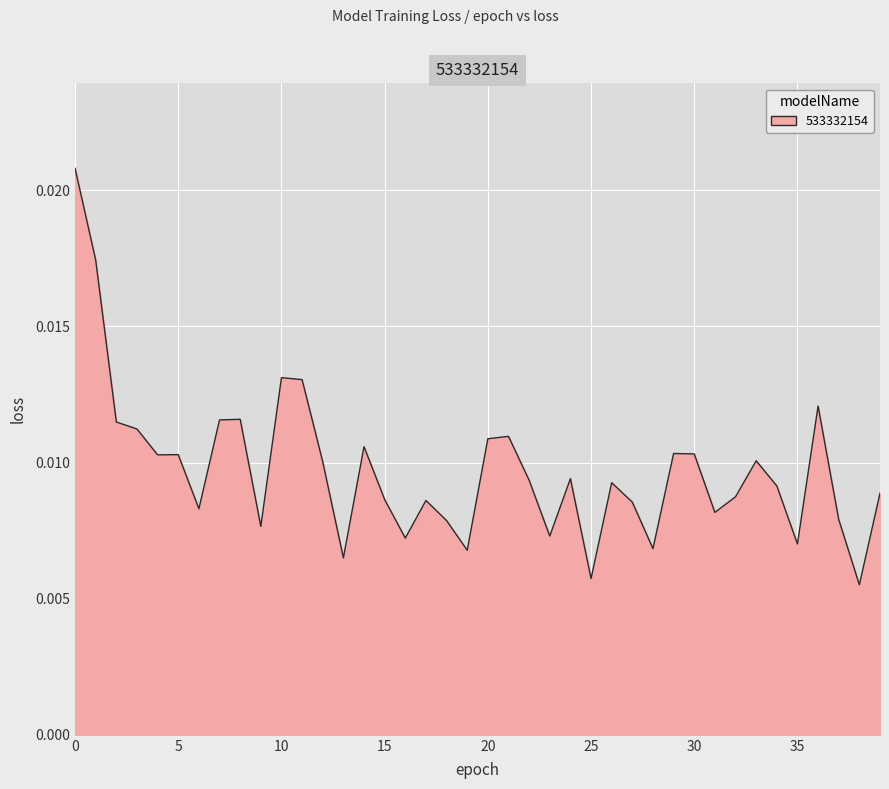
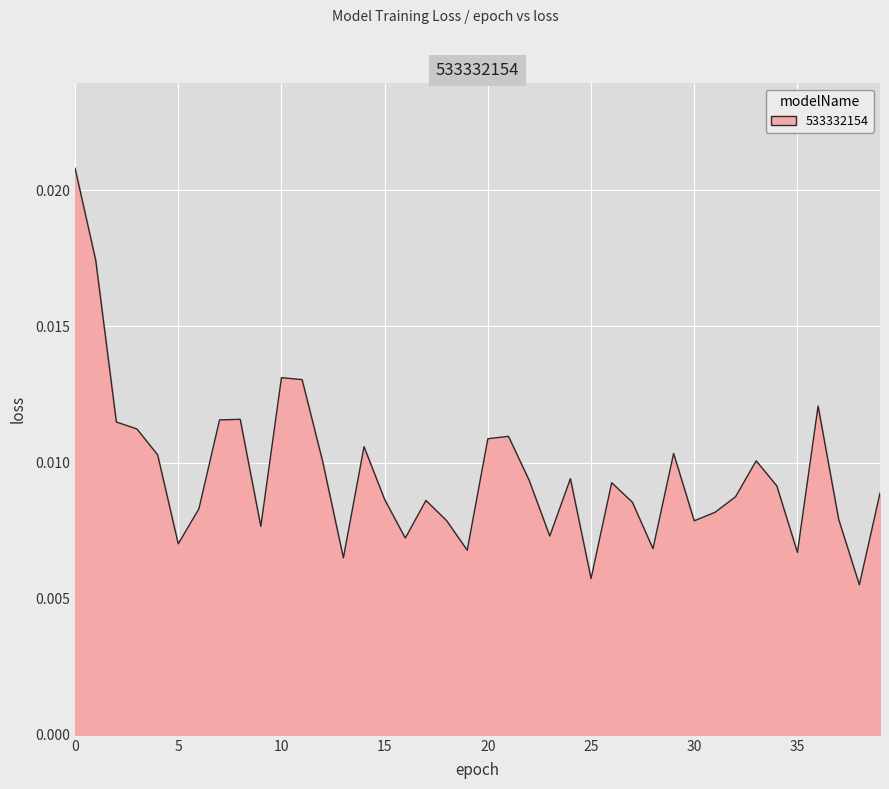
  {
    "0": 0.0208,
-   "5": 0.0103,
+   "5": 0.0070,
    "10": 0.0131,
    "15": 0.0086,
    "20": 0.0109,
    "25": 0.0057,
-   "30": 0.0103,
-   "35": 0.0070
+   "30": 0.0079,
+   "35": 0.0067
  }
